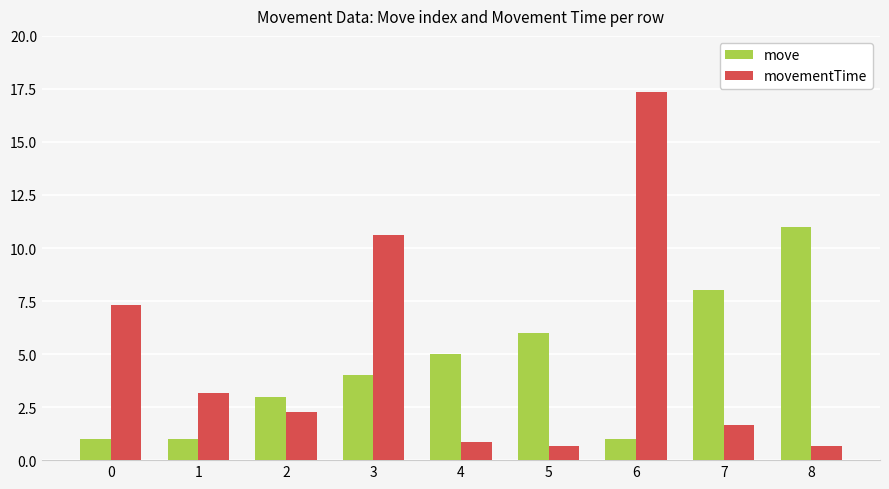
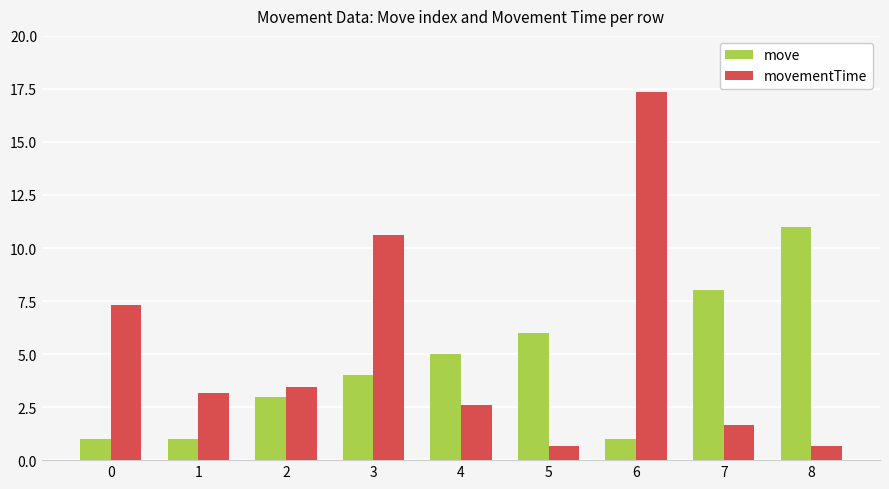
  {
    "move": {
      "0": 1.0,
      "1": 1.0,
      "2": 3.0,
      "3": 4.0,
      "4": 5.0,
      "5": 6.0,
      "6": 1.0,
      "7": 8.0,
      "8": 11.0
    },
    "movementTime": {
      "0": 7.3,
      "1": 3.2,
-     "2": 2.3,
+     "2": 3.4,
      "3": 10.6,
-     "4": 0.9,
+     "4": 2.6,
      "5": 0.7,
      "6": 17.4,
      "7": 1.7,
      "8": 0.7
    }
  }
